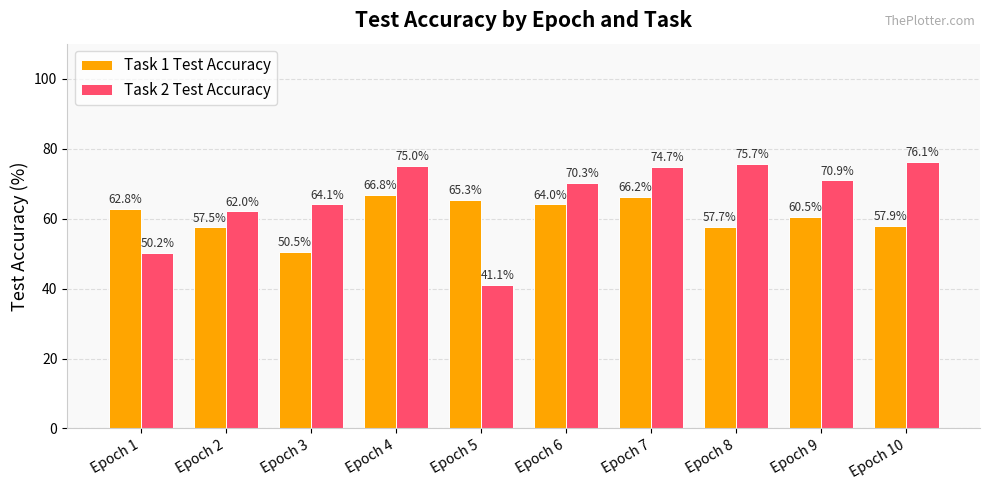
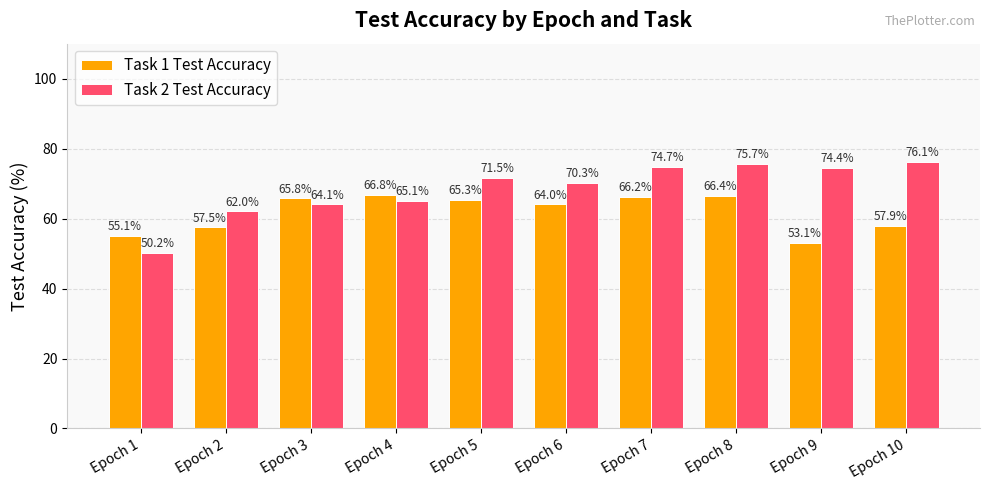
  {
    "Task 1 Test Accuracy": {
-     "Epoch 1": "62.8%",
+     "Epoch 1": "55.1%",
      "Epoch 2": "57.5%",
-     "Epoch 3": "50.5%",
+     "Epoch 3": "65.8%",
      "Epoch 4": "66.8%",
      "Epoch 5": "65.3%",
      "Epoch 6": "64.0%",
      "Epoch 7": "66.2%",
-     "Epoch 8": "57.7%",
-     "Epoch 9": "60.5%",
+     "Epoch 8": "66.4%",
+     "Epoch 9": "53.1%",
      "Epoch 10": "57.9%"
    },
    "Task 2 Test Accuracy": {
      "Epoch 1": "50.2%",
      "Epoch 2": "62.0%",
      "Epoch 3": "64.1%",
-     "Epoch 4": "75.0%",
-     "Epoch 5": "41.1%",
+     "Epoch 4": "65.1%",
+     "Epoch 5": "71.5%",
      "Epoch 6": "70.3%",
      "Epoch 7": "74.7%",
      "Epoch 8": "75.7%",
-     "Epoch 9": "70.9%",
+     "Epoch 9": "74.4%",
      "Epoch 10": "76.1%"
    }
  }
